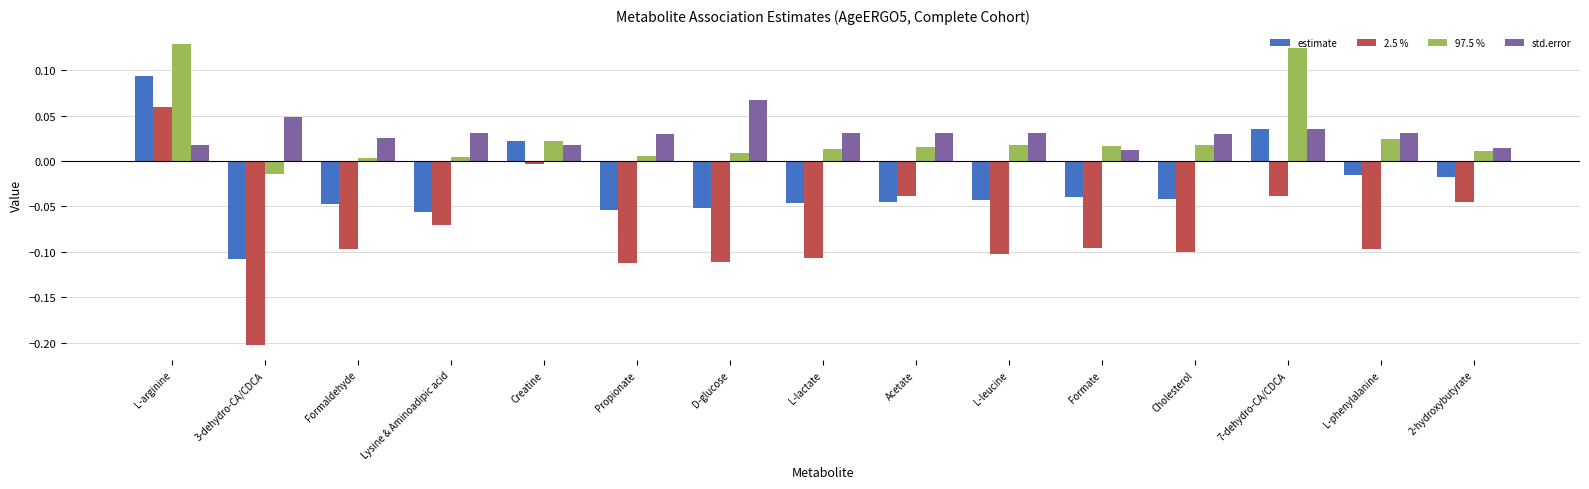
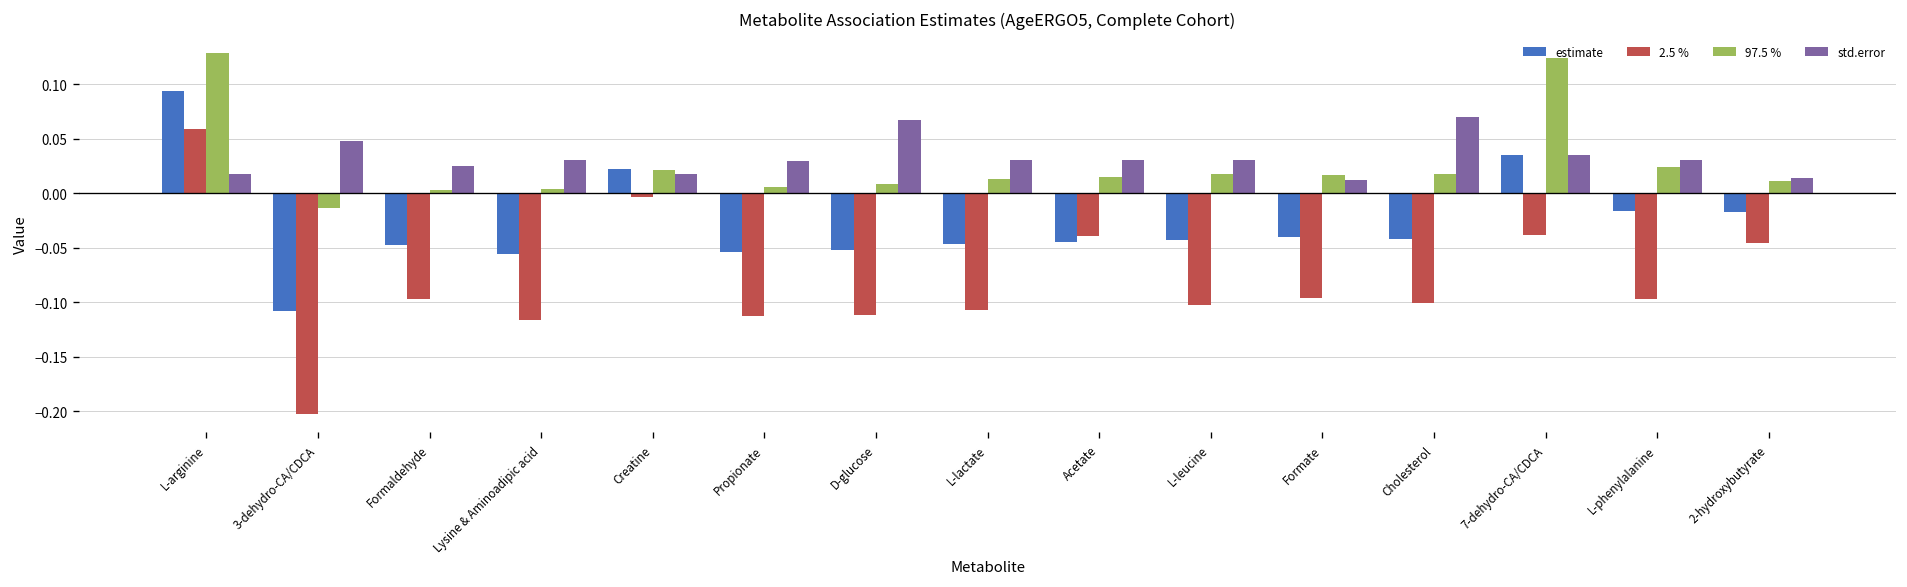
  {
    "estimate": {
      "L-arginine": 0.09,
      "3-dehydro-CA/CDCA": -0.11,
      "Formaldehyde": -0.05,
      "Lysine & Aminoadipic acid": -0.06,
      "Creatine": 0.02,
      "Propionate": -0.05,
      "D-glucose": -0.05,
      "L-lactate": -0.05,
      "Acetate": -0.04,
      "L-leucine": -0.04,
      "Formate": -0.04,
      "Cholesterol": -0.04,
      "7-dehydro-CA/CDCA": 0.04,
      "L-phenylalanine": -0.02,
      "2-hydroxybutyrate": -0.02
    },
    "2.5 %": {
      "L-arginine": 0.06,
      "3-dehydro-CA/CDCA": -0.20,
      "Formaldehyde": -0.10,
-     "Lysine & Aminoadipic acid": -0.07,
+     "Lysine & Aminoadipic acid": -0.12,
      "Creatine": 0.00,
      "Propionate": -0.11,
      "D-glucose": -0.11,
      "L-lactate": -0.11,
      "Acetate": -0.04,
      "L-leucine": -0.10,
      "Formate": -0.10,
      "Cholesterol": -0.10,
      "7-dehydro-CA/CDCA": -0.04,
      "L-phenylalanine": -0.10,
      "2-hydroxybutyrate": -0.05
    },
    "97.5 %": {
      "L-arginine": 0.13,
      "3-dehydro-CA/CDCA": -0.01,
      "Formaldehyde": 0.00,
      "Lysine & Aminoadipic acid": 0.00,
      "Creatine": 0.02,
      "Propionate": 0.01,
      "D-glucose": 0.01,
      "L-lactate": 0.01,
      "Acetate": 0.02,
      "L-leucine": 0.02,
      "Formate": 0.02,
      "Cholesterol": 0.02,
      "7-dehydro-CA/CDCA": 0.12,
      "L-phenylalanine": 0.02,
      "2-hydroxybutyrate": 0.01
    },
    "std.error": {
      "L-arginine": 0.02,
      "3-dehydro-CA/CDCA": 0.05,
      "Formaldehyde": 0.03,
      "Lysine & Aminoadipic acid": 0.03,
      "Creatine": 0.02,
      "Propionate": 0.03,
      "D-glucose": 0.07,
      "L-lactate": 0.03,
      "Acetate": 0.03,
      "L-leucine": 0.03,
      "Formate": 0.01,
-     "Cholesterol": 0.03,
+     "Cholesterol": 0.07,
      "7-dehydro-CA/CDCA": 0.04,
      "L-phenylalanine": 0.03,
      "2-hydroxybutyrate": 0.01
    }
  }
